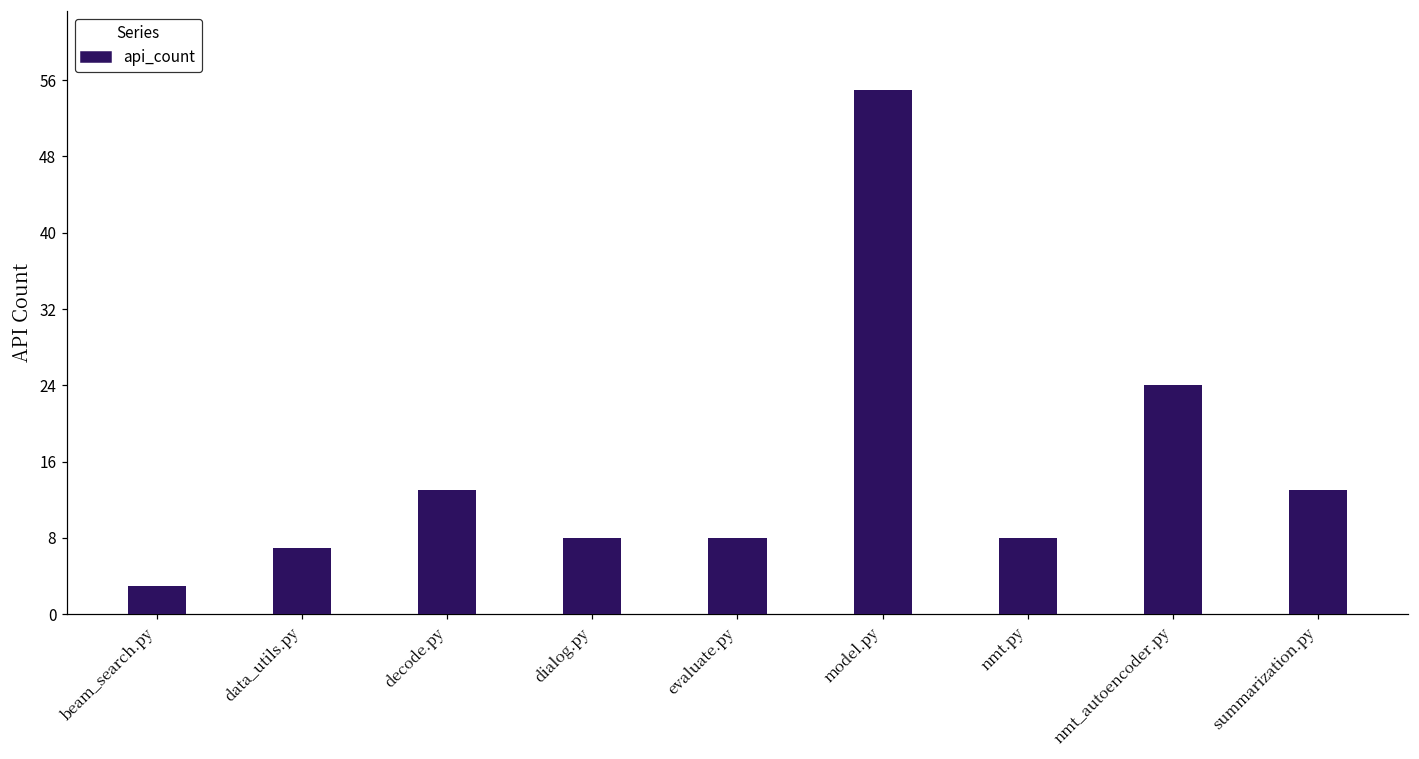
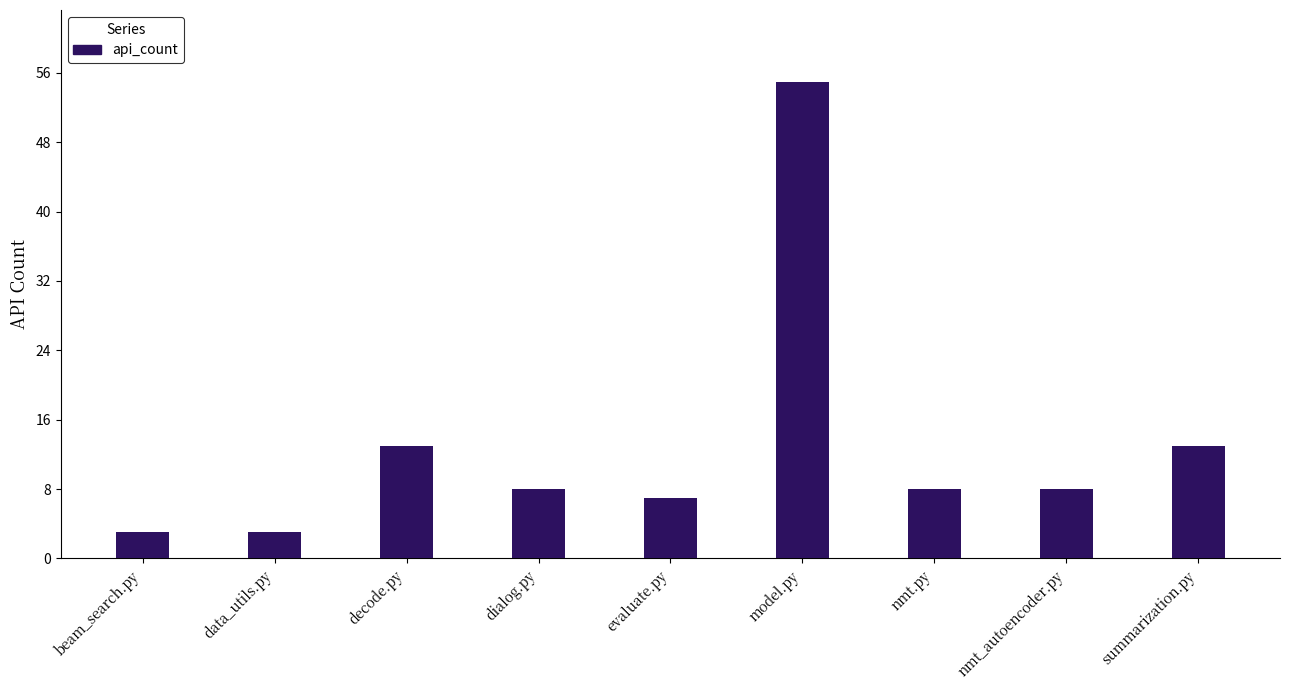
  {
    "beam_search.py": 3,
-   "data_utils.py": 7,
+   "data_utils.py": 3,
    "decode.py": 13,
    "dialog.py": 8,
-   "evaluate.py": 8,
+   "evaluate.py": 7,
    "model.py": 55,
    "nmt.py": 8,
-   "nmt_autoencoder.py": 24,
+   "nmt_autoencoder.py": 8,
    "summarization.py": 13
  }
